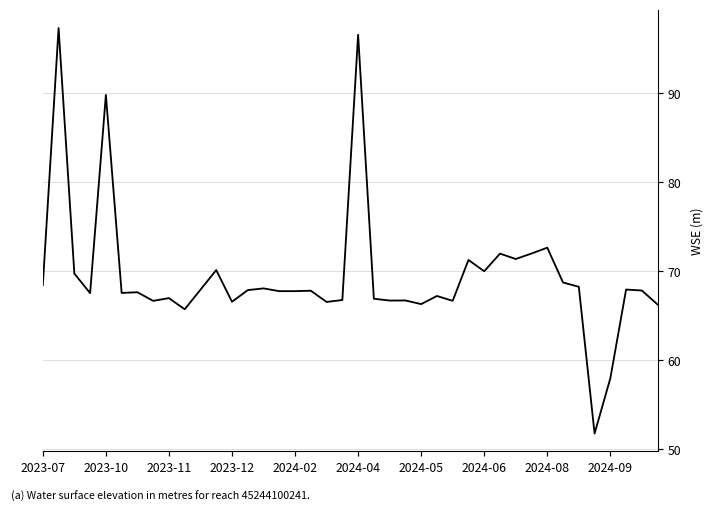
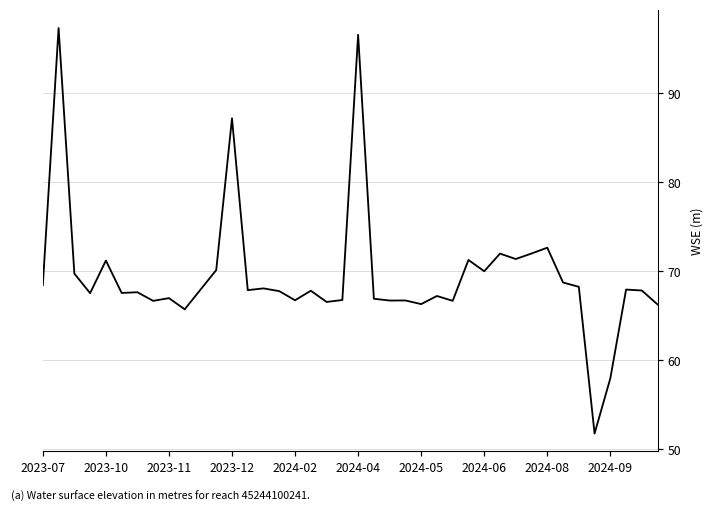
  {
    "2023-07": 68,
-   "2023-10": 90,
+   "2023-10": 71,
    "2023-11": 67,
-   "2023-12": 67,
-   "2024-02": 68,
+   "2023-12": 87,
+   "2024-02": 67,
    "2024-04": 97,
    "2024-05": 66,
    "2024-06": 70,
    "2024-08": 73,
    "2024-09": 58
  }
